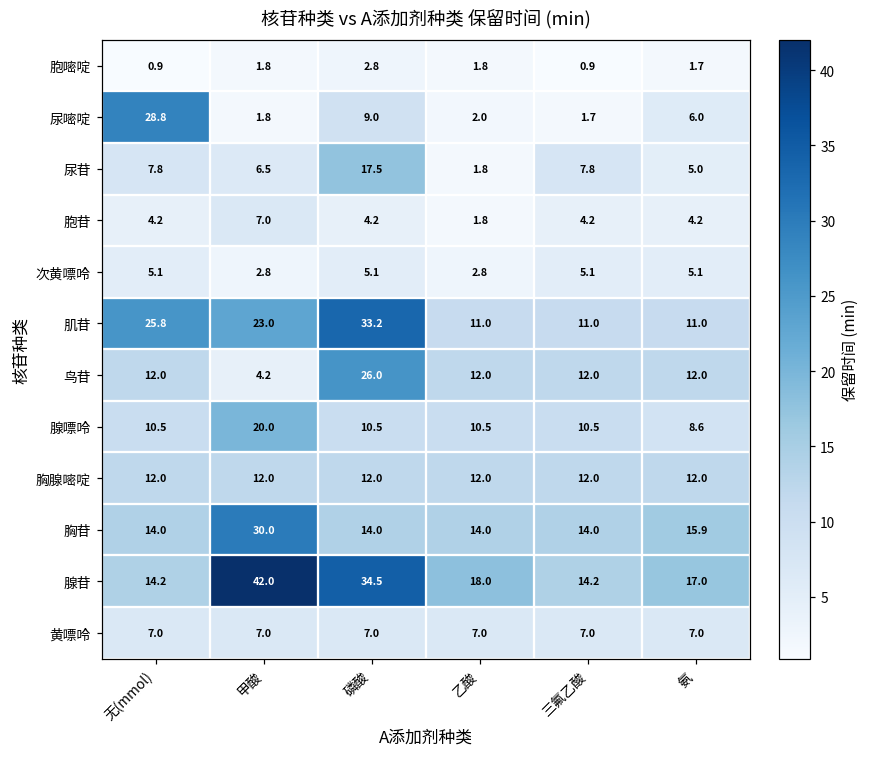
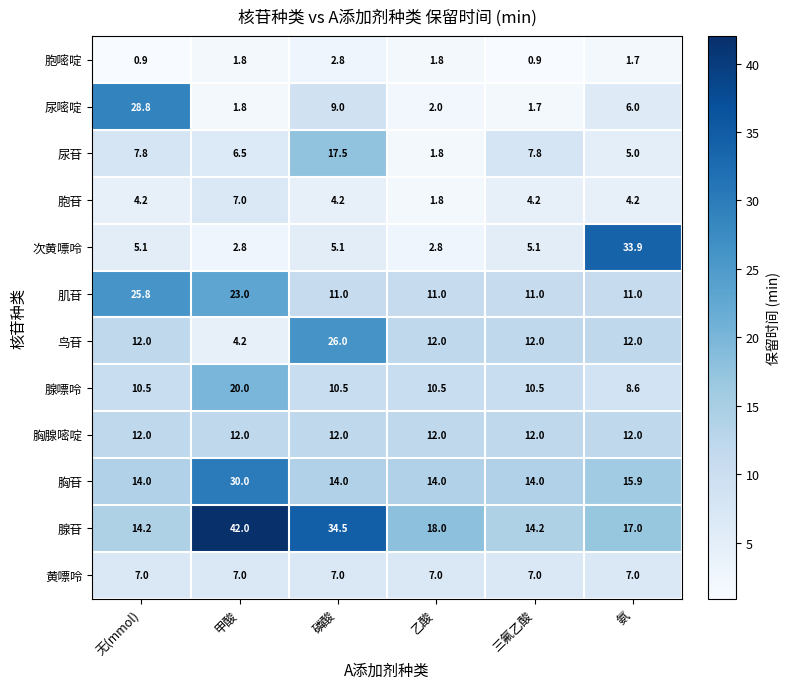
  {
    "胞嘧啶": {
      "无(mmol)": 0.9,
      "甲酸": 1.8,
      "磷酸": 2.8,
      "乙酸": 1.8,
      "三氟乙酸": 0.9,
      "氨": 1.7
    },
    "尿嘧啶": {
      "无(mmol)": 28.8,
      "甲酸": 1.8,
      "磷酸": 9.0,
      "乙酸": 2.0,
      "三氟乙酸": 1.7,
      "氨": 6.0
    },
    "尿苷": {
      "无(mmol)": 7.8,
      "甲酸": 6.5,
      "磷酸": 17.5,
      "乙酸": 1.8,
      "三氟乙酸": 7.8,
      "氨": 5.0
    },
    "胞苷": {
      "无(mmol)": 4.2,
      "甲酸": 7.0,
      "磷酸": 4.2,
      "乙酸": 1.8,
      "三氟乙酸": 4.2,
      "氨": 4.2
    },
    "次黄嘌呤": {
      "无(mmol)": 5.1,
      "甲酸": 2.8,
      "磷酸": 5.1,
      "乙酸": 2.8,
      "三氟乙酸": 5.1,
-     "氨": 5.1
+     "氨": 33.9
    },
    "肌苷": {
      "无(mmol)": 25.8,
      "甲酸": 23.0,
-     "磷酸": 33.2,
+     "磷酸": 11.0,
      "乙酸": 11.0,
      "三氟乙酸": 11.0,
      "氨": 11.0
    },
    "鸟苷": {
      "无(mmol)": 12.0,
      "甲酸": 4.2,
      "磷酸": 26.0,
      "乙酸": 12.0,
      "三氟乙酸": 12.0,
      "氨": 12.0
    },
    "腺嘌呤": {
      "无(mmol)": 10.5,
      "甲酸": 20.0,
      "磷酸": 10.5,
      "乙酸": 10.5,
      "三氟乙酸": 10.5,
      "氨": 8.6
    },
    "胸腺嘧啶": {
      "无(mmol)": 12.0,
      "甲酸": 12.0,
      "磷酸": 12.0,
      "乙酸": 12.0,
      "三氟乙酸": 12.0,
      "氨": 12.0
    },
    "胸苷": {
      "无(mmol)": 14.0,
      "甲酸": 30.0,
      "磷酸": 14.0,
      "乙酸": 14.0,
      "三氟乙酸": 14.0,
      "氨": 15.9
    },
    "腺苷": {
      "无(mmol)": 14.2,
      "甲酸": 42.0,
      "磷酸": 34.5,
      "乙酸": 18.0,
      "三氟乙酸": 14.2,
      "氨": 17.0
    },
    "黄嘌呤": {
      "无(mmol)": 7.0,
      "甲酸": 7.0,
      "磷酸": 7.0,
      "乙酸": 7.0,
      "三氟乙酸": 7.0,
      "氨": 7.0
    }
  }
